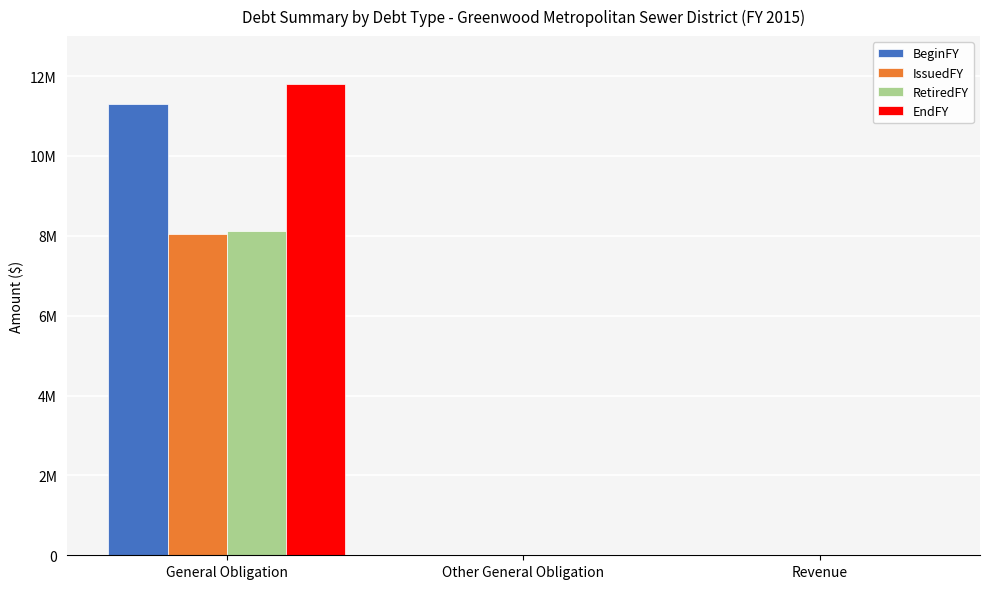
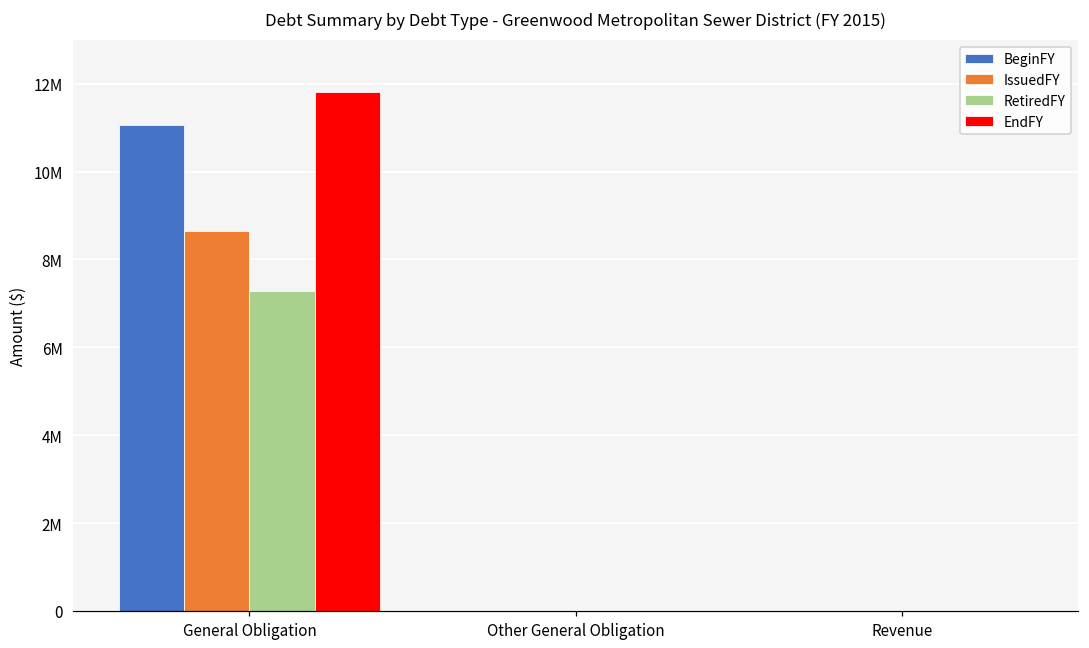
  {
    "BeginFY": {
-     "General Obligation": 11300000,
+     "General Obligation": 11100000,
      "Other General Obligation": 0,
      "Revenue": 0
    },
    "IssuedFY": {
-     "General Obligation": 8000000,
+     "General Obligation": 8700000,
      "Other General Obligation": 0,
      "Revenue": 0
    },
    "RetiredFY": {
-     "General Obligation": 8100000,
+     "General Obligation": 7300000,
      "Other General Obligation": 0,
      "Revenue": 0
    },
    "EndFY": {
      "General Obligation": 11800000,
      "Other General Obligation": 0,
      "Revenue": 0
    }
  }
